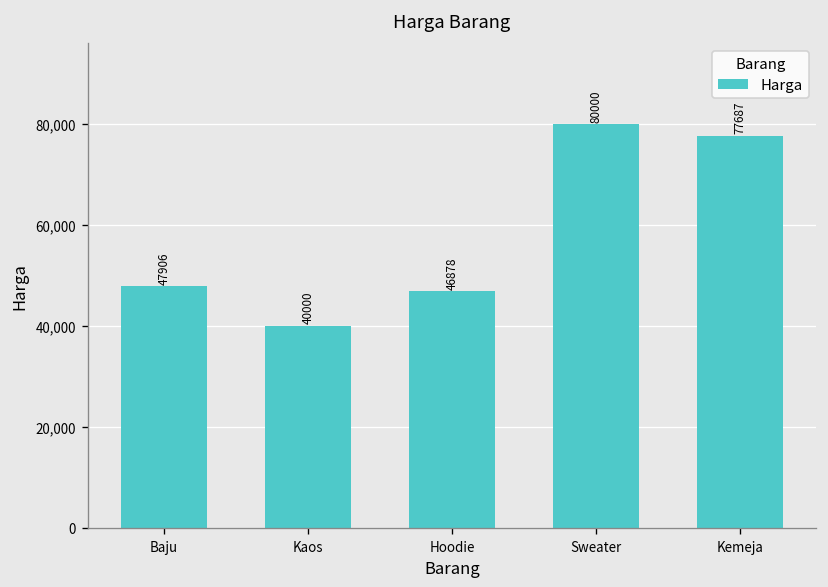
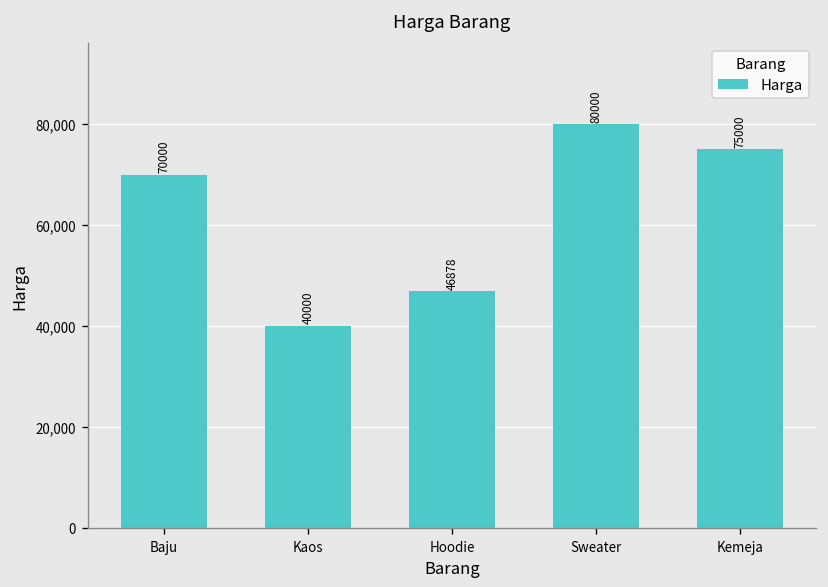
  {
-   "Baju": 47906,
+   "Baju": 70000,
    "Kaos": 40000,
    "Hoodie": 46878,
    "Sweater": 80000,
-   "Kemeja": 77687
+   "Kemeja": 75000
  }
